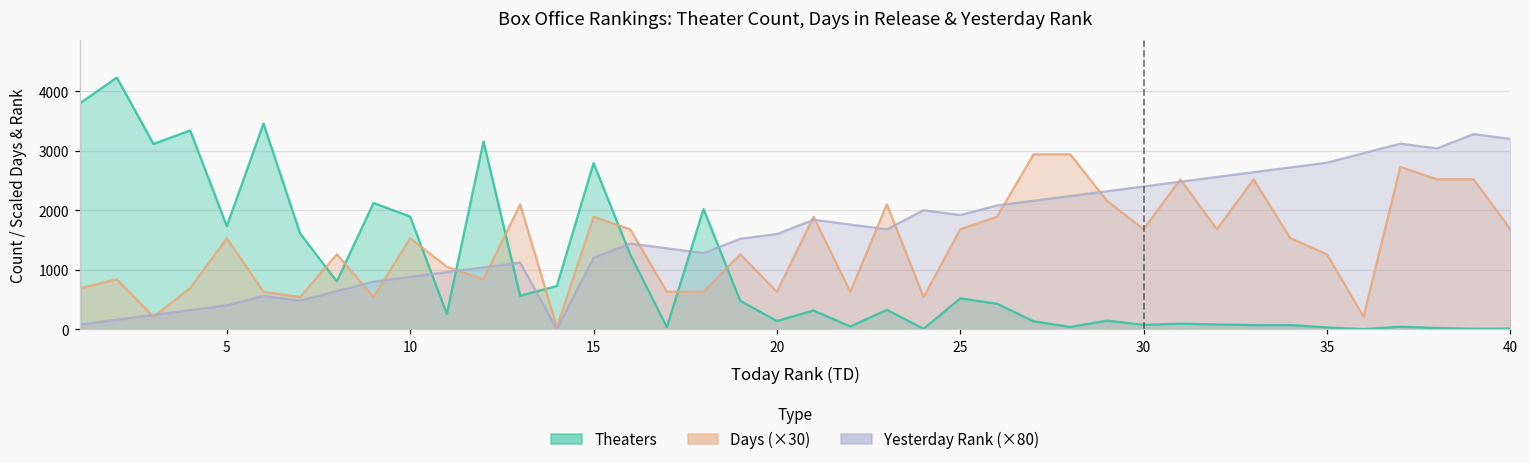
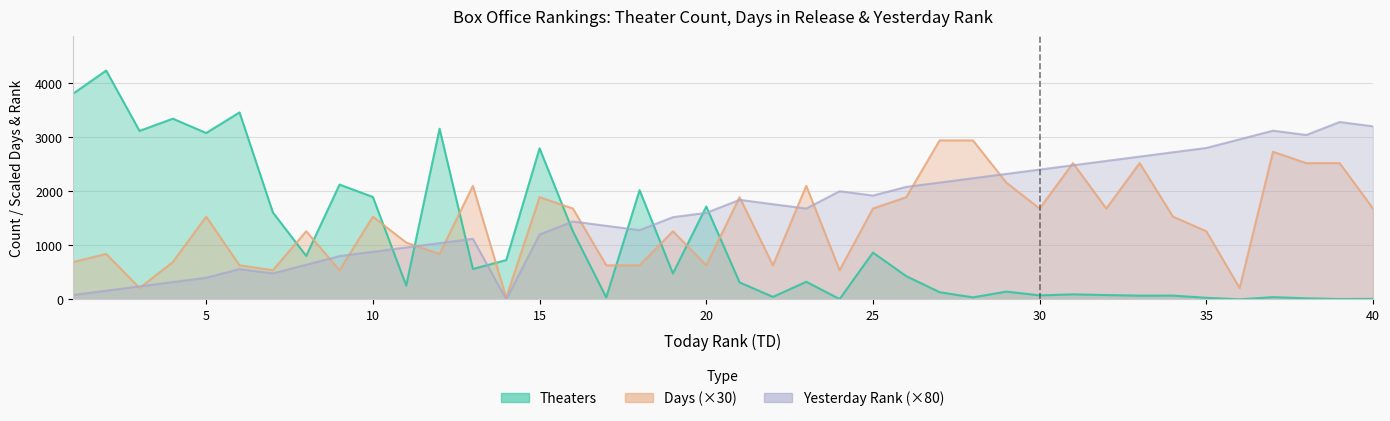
  {
    "Theaters": {
-     "5": 1700,
+     "5": 3100,
      "10": 1900,
      "15": 2800,
-     "20": 100,
-     "25": 500,
+     "20": 1700,
+     "25": 900,
      "30": 100,
      "35": 0,
      "40": 0
    }
  }
